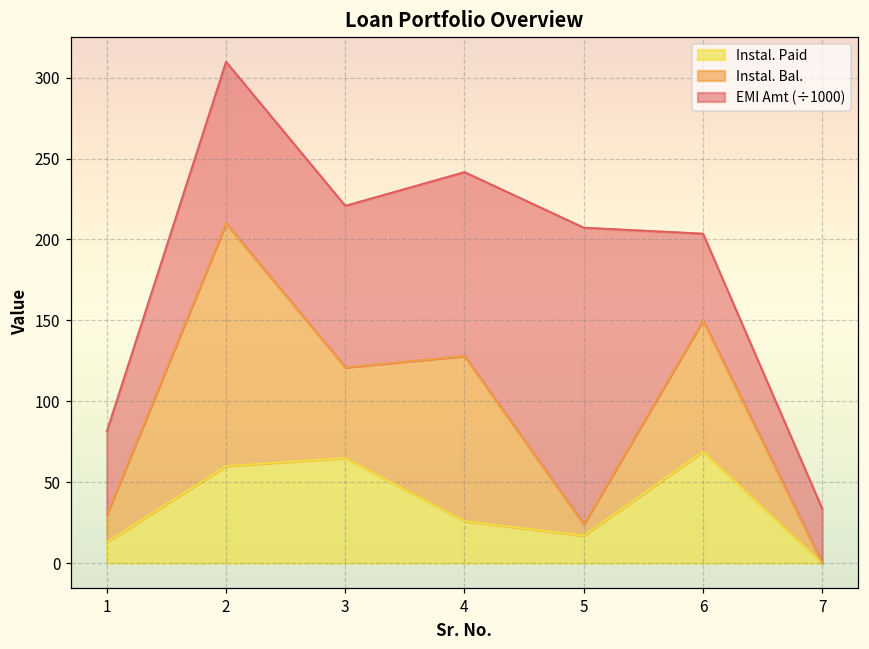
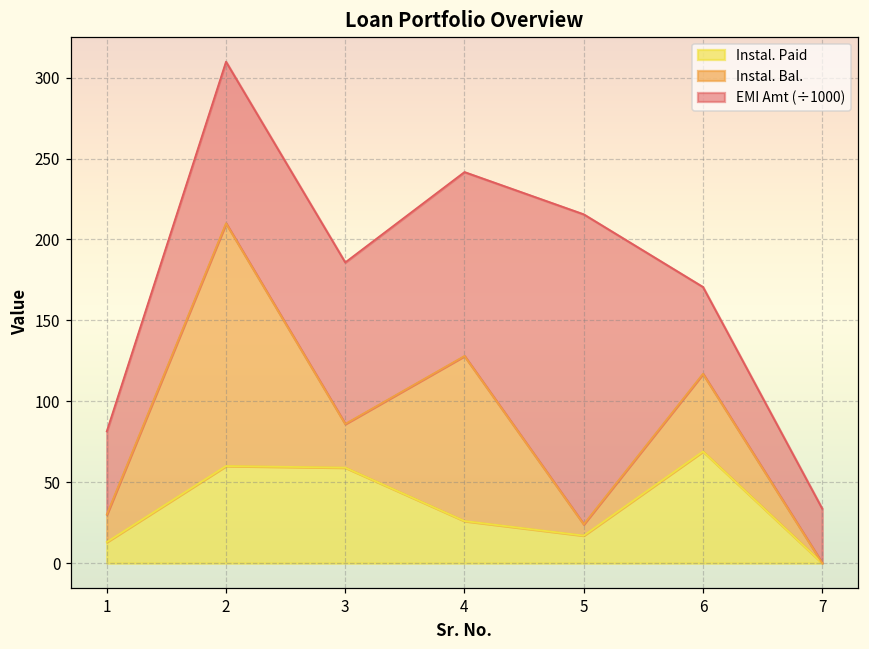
  {
    "Instal. Paid": {
      "1": 13,
      "2": 60,
-     "3": 65,
+     "3": 59,
      "4": 26,
      "5": 17,
      "6": 69
    },
    "Instal. Bal.": {
      "1": 17,
      "2": 150,
-     "3": 56,
+     "3": 27,
      "4": 102,
      "5": 7,
-     "6": 81
+     "6": 48
    },
    "EMI Amt (÷1000)": {
      "1": 51,
      "2": 100,
      "3": 100,
      "4": 114,
-     "5": 183,
+     "5": 192,
      "6": 54,
      "7": 34
    }
  }
